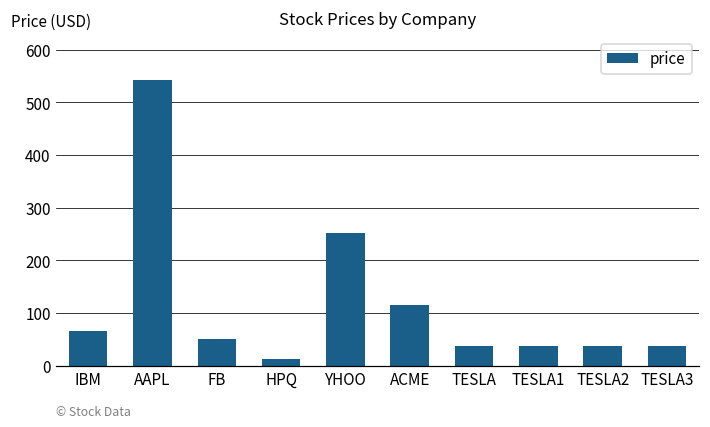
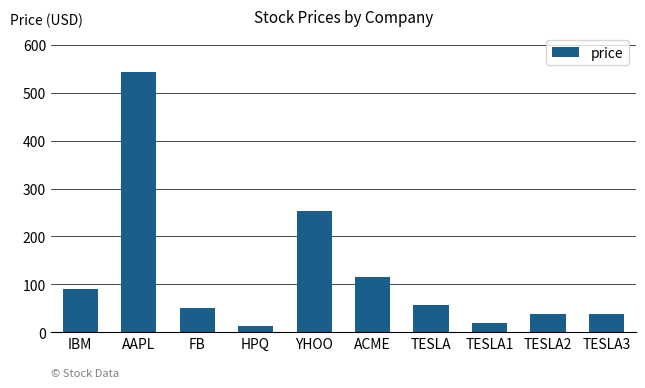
  {
-   "IBM": 70,
+   "IBM": 90,
    "AAPL": 540,
    "FB": 50,
    "HPQ": 10,
    "YHOO": 250,
    "ACME": 120,
-   "TESLA": 40,
-   "TESLA1": 40,
+   "TESLA": 60,
+   "TESLA1": 20,
    "TESLA2": 40,
    "TESLA3": 40
  }
